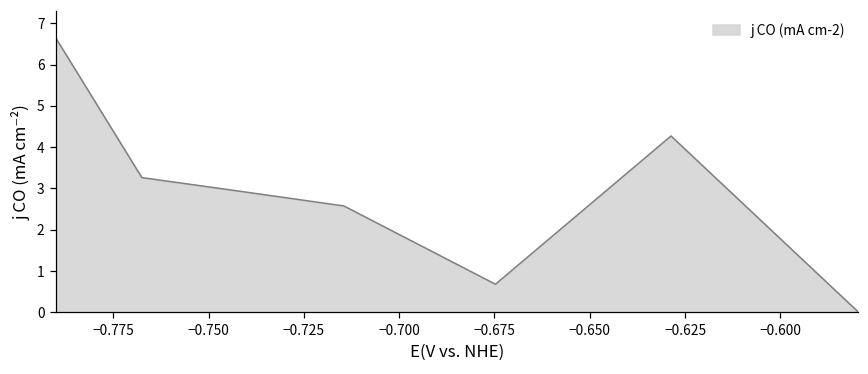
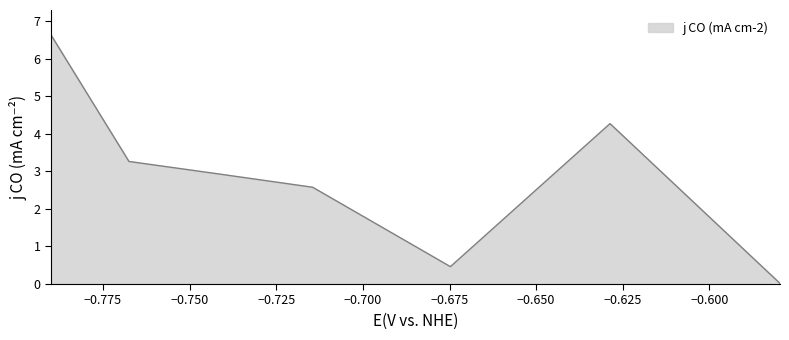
  {
-   "−0.675": 0.7
+   "−0.675": 0.5
  }
